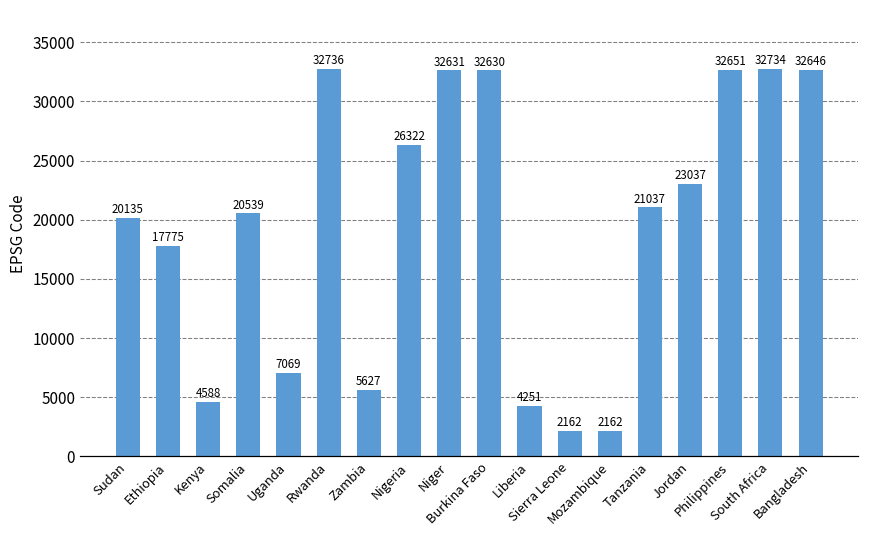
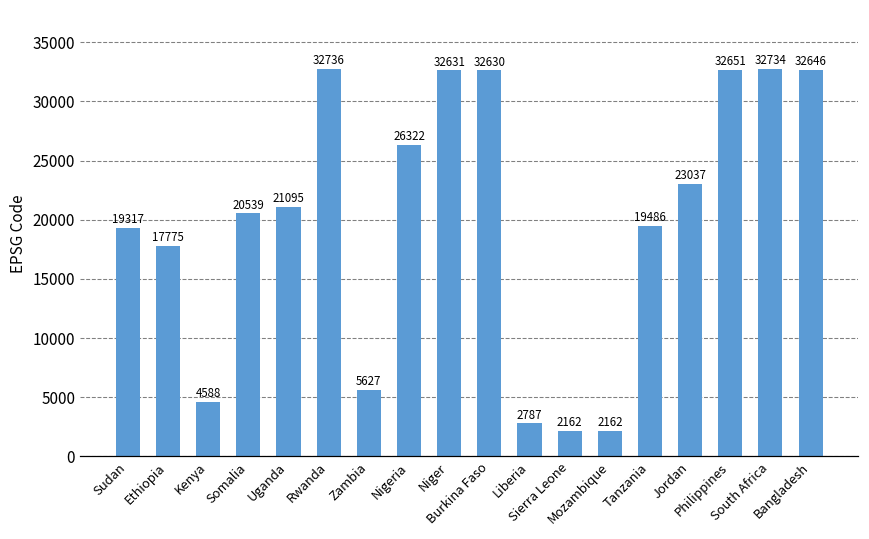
  {
-   "Sudan": 20135,
+   "Sudan": 19317,
    "Ethiopia": 17775,
    "Kenya": 4588,
    "Somalia": 20539,
-   "Uganda": 7069,
+   "Uganda": 21095,
    "Rwanda": 32736,
    "Zambia": 5627,
    "Nigeria": 26322,
    "Niger": 32631,
    "Burkina Faso": 32630,
-   "Liberia": 4251,
+   "Liberia": 2787,
    "Sierra Leone": 2162,
    "Mozambique": 2162,
-   "Tanzania": 21037,
+   "Tanzania": 19486,
    "Jordan": 23037,
    "Philippines": 32651,
    "South Africa": 32734,
    "Bangladesh": 32646
  }
